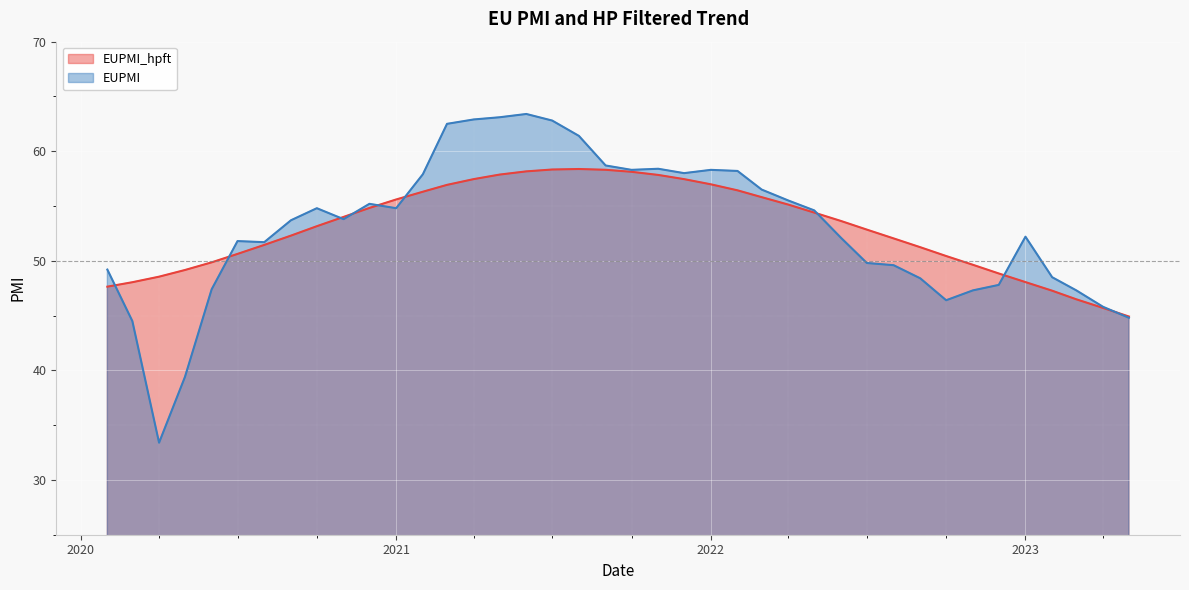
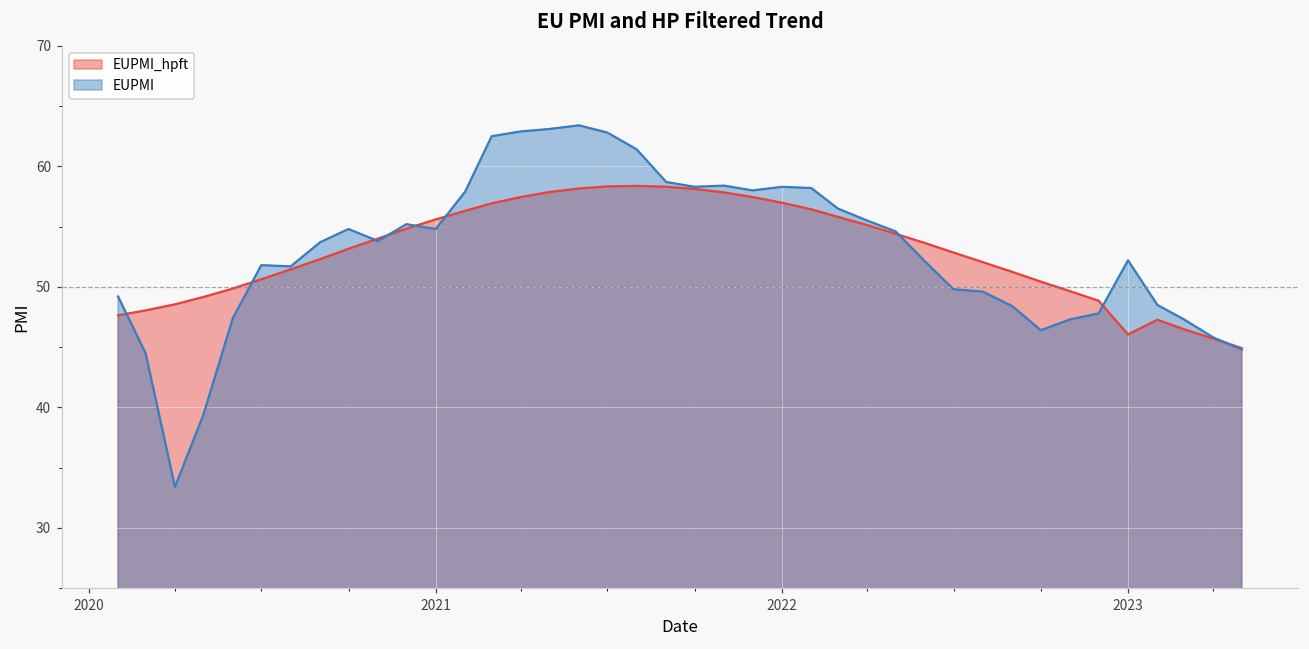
  {
    "EUPMI_hpft": {
      "2021": 55.6,
      "2022": 57.0,
-     "2023": 48.1
+     "2023": 46.1
    },
    "EUPMI": {
      "2021": 54.8,
      "2022": 58.3,
      "2023": 52.2
    }
  }
